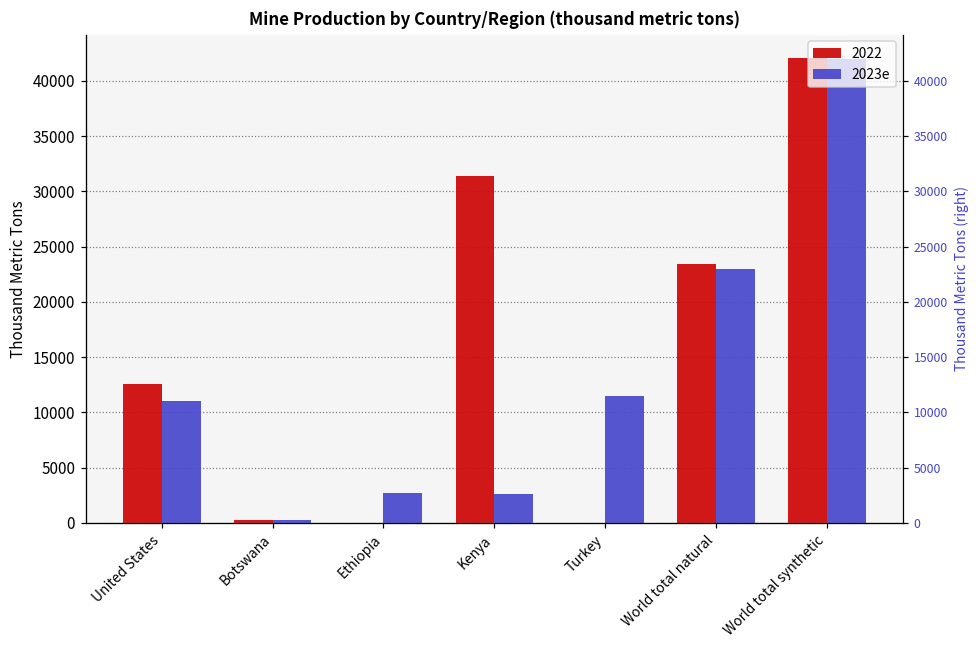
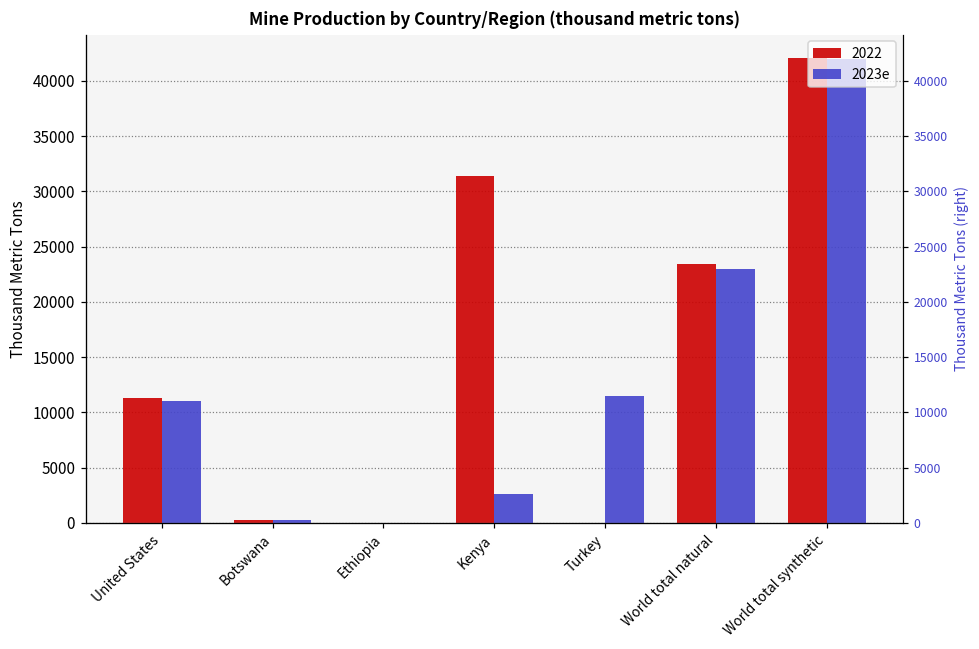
  {
    "2022": {
-     "United States": 12600,
+     "United States": 11300,
      "Botswana": 300,
      "Kenya": 31400,
      "World total natural": 23400,
      "World total synthetic": 42100
    },
    "2023e": {
      "United States": 11000,
      "Botswana": 300,
-     "Ethiopia": 2700,
+     "Ethiopia": 0,
      "Kenya": 2600,
      "Turkey": 11500,
      "World total natural": 23000
    }
  }
